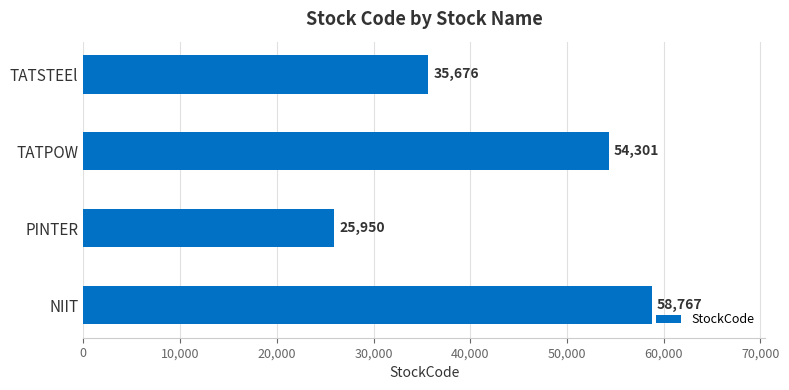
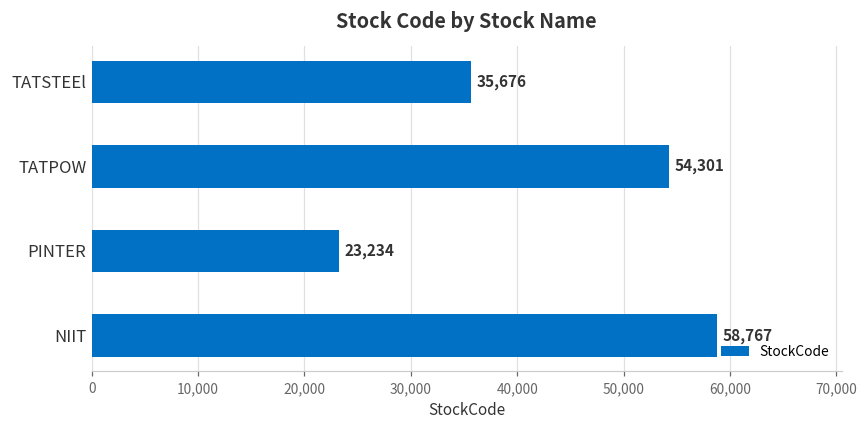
  {
    "TATSTEEl": "35,676",
    "TATPOW": "54,301",
-   "PINTER": "25,950",
+   "PINTER": "23,234",
    "NIIT": "58,767"
  }
